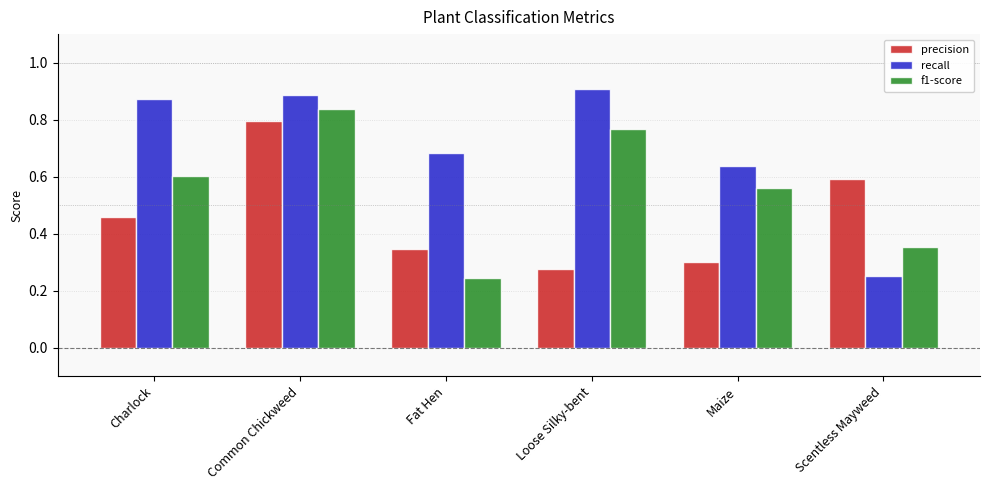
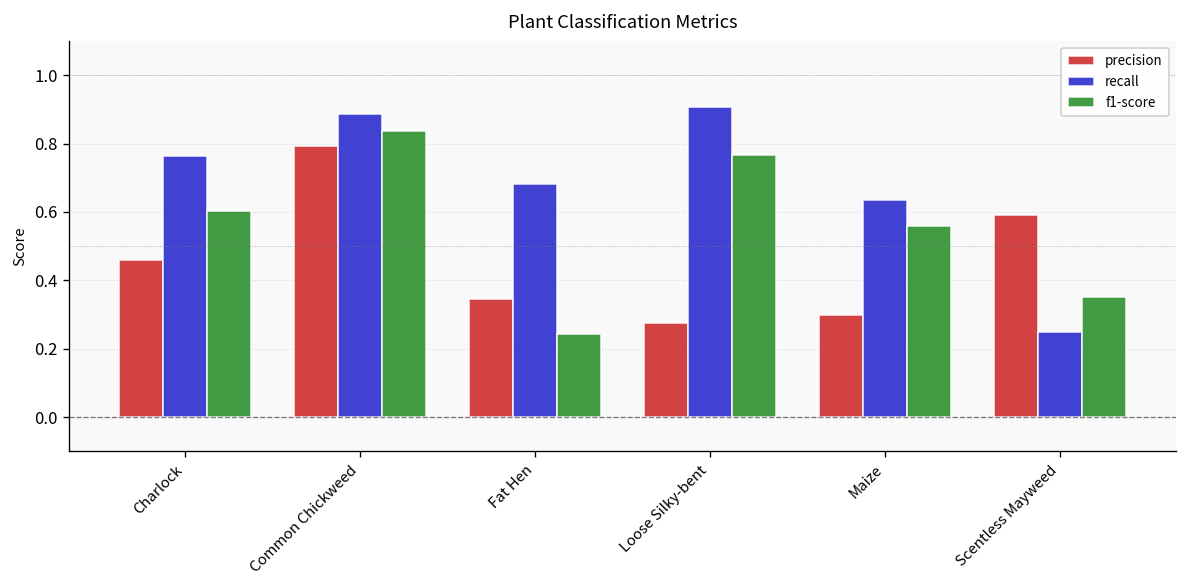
  {
    "precision": {
      "Charlock": 0.46,
      "Common Chickweed": 0.79,
      "Fat Hen": 0.35,
      "Loose Silky-bent": 0.28,
      "Maize": 0.30,
      "Scentless Mayweed": 0.59
    },
    "recall": {
-     "Charlock": 0.87,
+     "Charlock": 0.76,
      "Common Chickweed": 0.89,
      "Fat Hen": 0.68,
      "Loose Silky-bent": 0.91,
      "Maize": 0.64,
      "Scentless Mayweed": 0.25
    },
    "f1-score": {
      "Charlock": 0.60,
      "Common Chickweed": 0.84,
      "Fat Hen": 0.24,
      "Loose Silky-bent": 0.77,
      "Maize": 0.56,
      "Scentless Mayweed": 0.35
    }
  }
